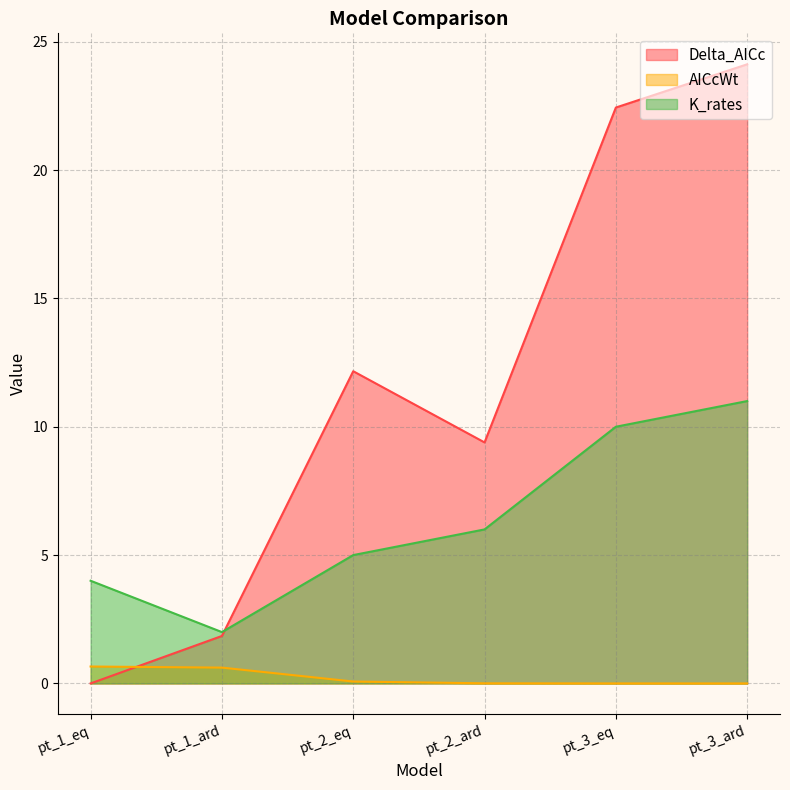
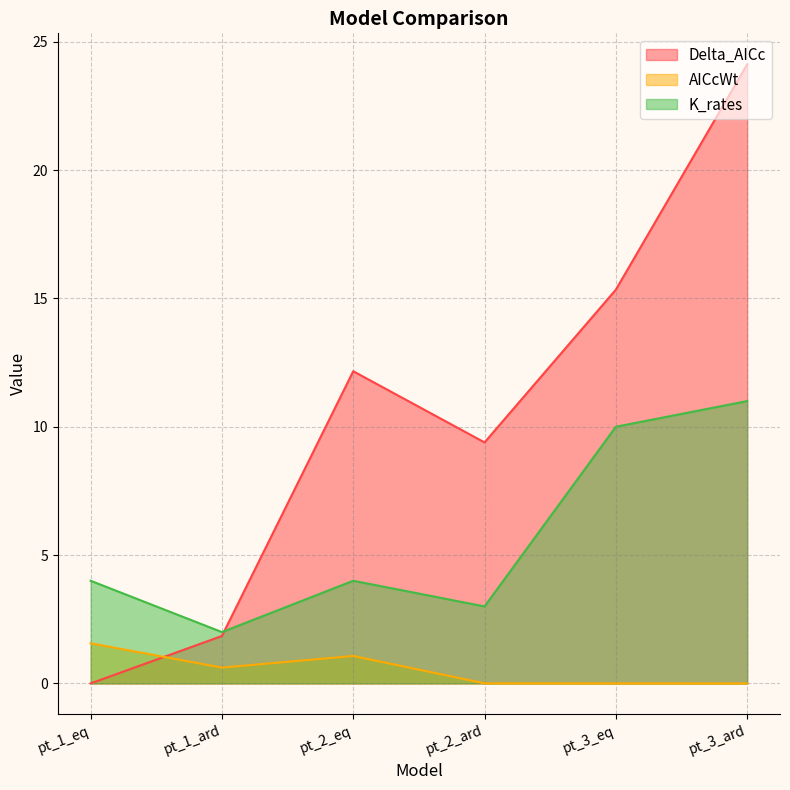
  {
    "Delta_AICc": {
      "pt_1_eq": 0.0,
      "pt_1_ard": 1.8,
      "pt_2_eq": 12.2,
      "pt_2_ard": 9.4,
-     "pt_3_eq": 22.4
+     "pt_3_eq": 15.3
    },
    "AICcWt": {
-     "pt_1_eq": 0.7,
+     "pt_1_eq": 1.6,
      "pt_1_ard": 0.6,
-     "pt_2_eq": 0.1,
+     "pt_2_eq": 1.1,
      "pt_2_ard": 0.0,
      "pt_3_eq": 0.0,
      "pt_3_ard": 0.0
    },
    "K_rates": {
      "pt_1_eq": 4,
      "pt_1_ard": 2,
-     "pt_2_eq": 5,
-     "pt_2_ard": 6,
+     "pt_2_eq": 4,
+     "pt_2_ard": 3,
      "pt_3_eq": 10,
      "pt_3_ard": 11
    }
  }
